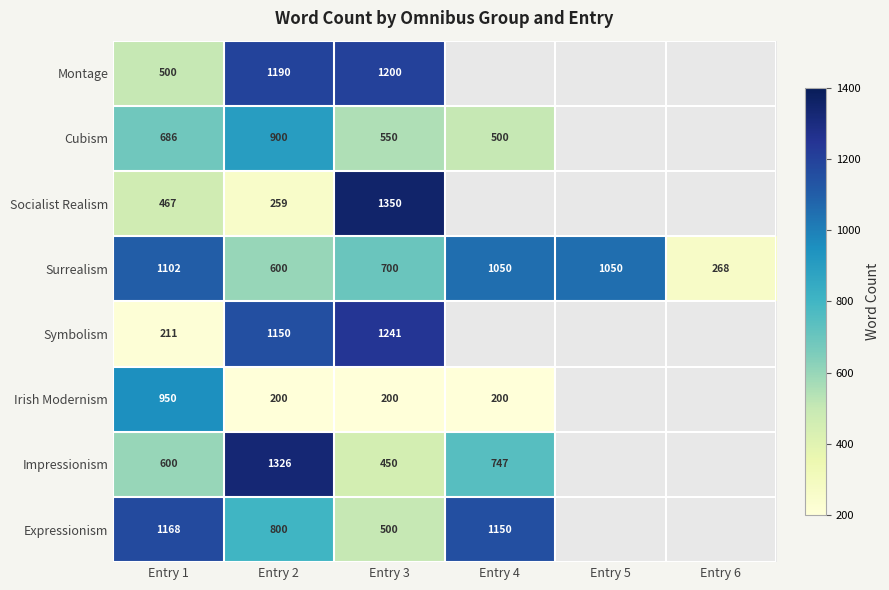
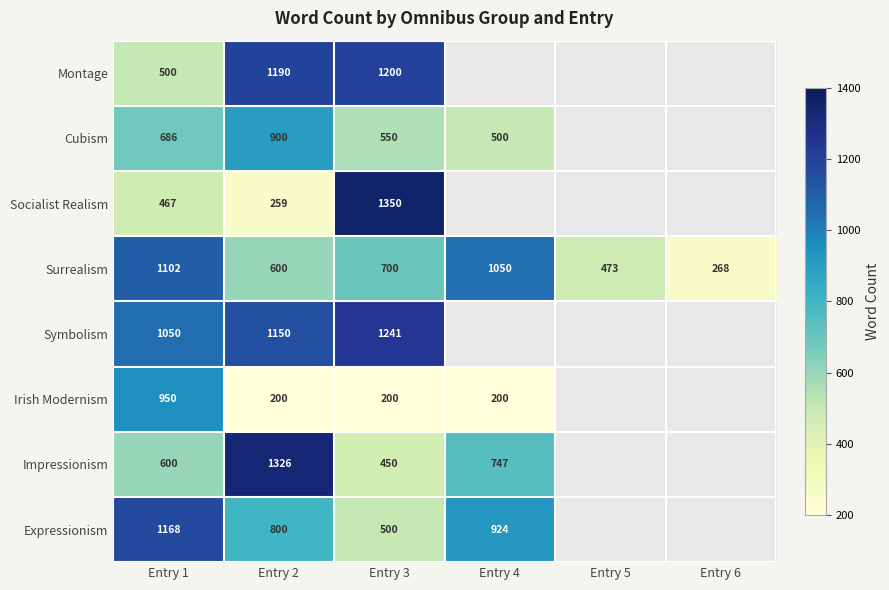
  {
    "Montage": {
      "Entry 1": 500,
      "Entry 2": 1190,
      "Entry 3": 1200
    },
    "Cubism": {
      "Entry 1": 686,
      "Entry 2": 900,
      "Entry 3": 550,
      "Entry 4": 500
    },
    "Socialist Realism": {
      "Entry 1": 467,
      "Entry 2": 259,
      "Entry 3": 1350
    },
    "Surrealism": {
      "Entry 1": 1102,
      "Entry 2": 600,
      "Entry 3": 700,
      "Entry 4": 1050,
-     "Entry 5": 1050,
+     "Entry 5": 473,
      "Entry 6": 268
    },
    "Symbolism": {
-     "Entry 1": 211,
+     "Entry 1": 1050,
      "Entry 2": 1150,
      "Entry 3": 1241
    },
    "Irish Modernism": {
      "Entry 1": 950,
      "Entry 2": 200,
      "Entry 3": 200,
      "Entry 4": 200
    },
    "Impressionism": {
      "Entry 1": 600,
      "Entry 2": 1326,
      "Entry 3": 450,
      "Entry 4": 747
    },
    "Expressionism": {
      "Entry 1": 1168,
      "Entry 2": 800,
      "Entry 3": 500,
-     "Entry 4": 1150
+     "Entry 4": 924
    }
  }
